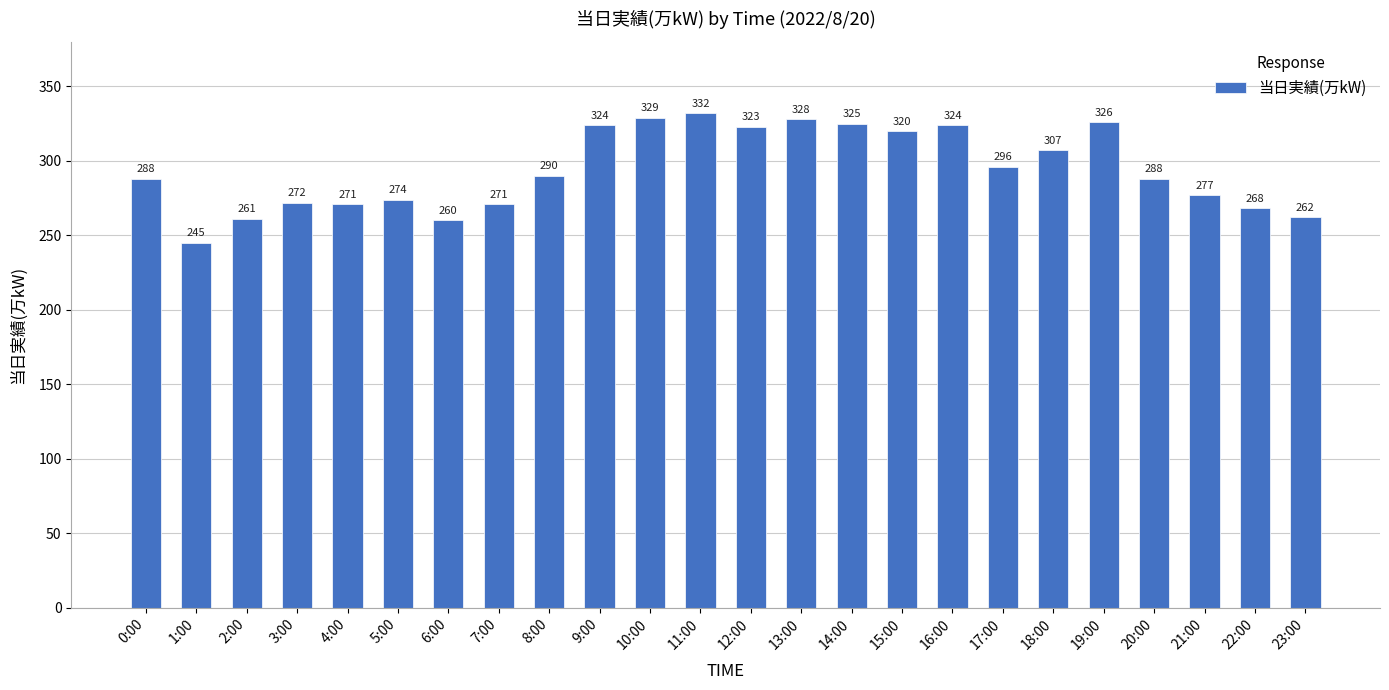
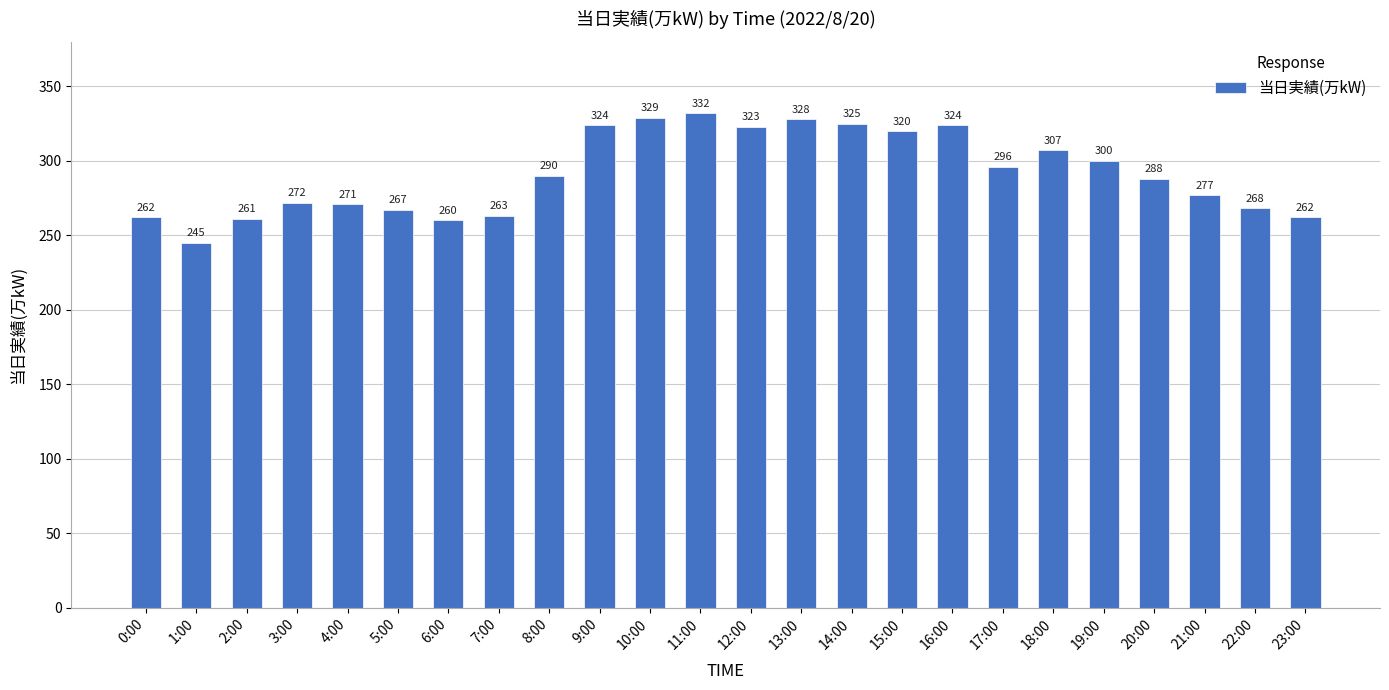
  {
-   "0:00": 288,
+   "0:00": 262,
    "1:00": 245,
    "2:00": 261,
    "3:00": 272,
    "4:00": 271,
-   "5:00": 274,
+   "5:00": 267,
    "6:00": 260,
-   "7:00": 271,
+   "7:00": 263,
    "8:00": 290,
    "9:00": 324,
    "10:00": 329,
    "11:00": 332,
    "12:00": 323,
    "13:00": 328,
    "14:00": 325,
    "15:00": 320,
    "16:00": 324,
    "17:00": 296,
    "18:00": 307,
-   "19:00": 326,
+   "19:00": 300,
    "20:00": 288,
    "21:00": 277,
    "22:00": 268,
    "23:00": 262
  }
